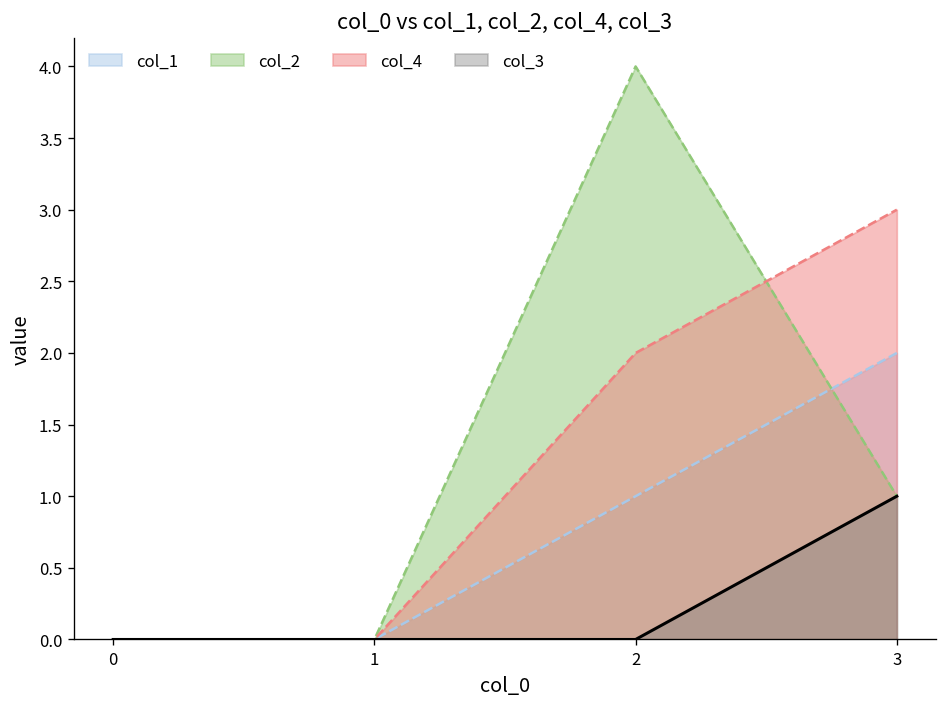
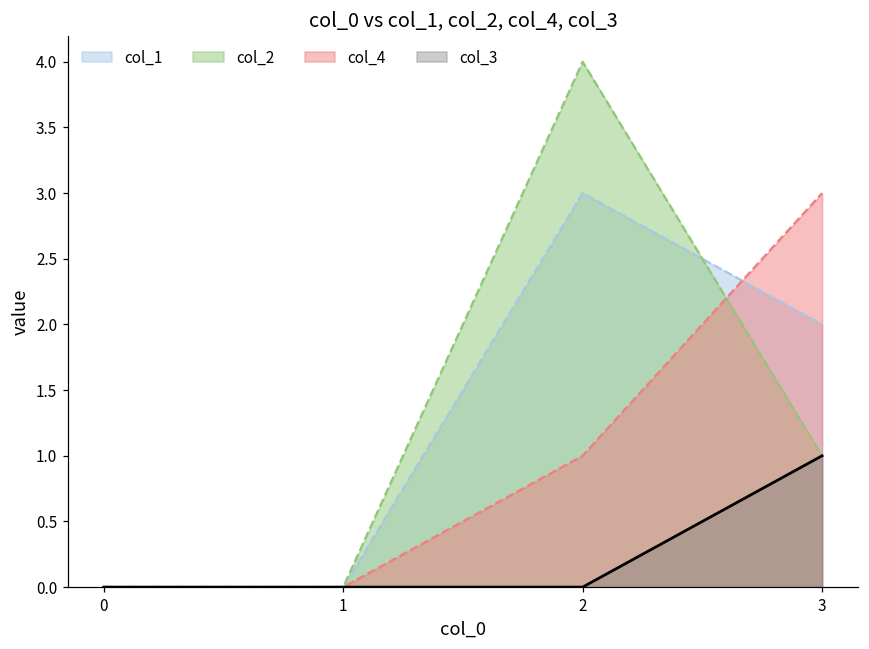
  {
    "col_1": {
-     "2": 1,
+     "2": 3,
      "3": 2
    },
    "col_4": {
-     "2": 2,
+     "2": 1,
      "3": 3
    }
  }
